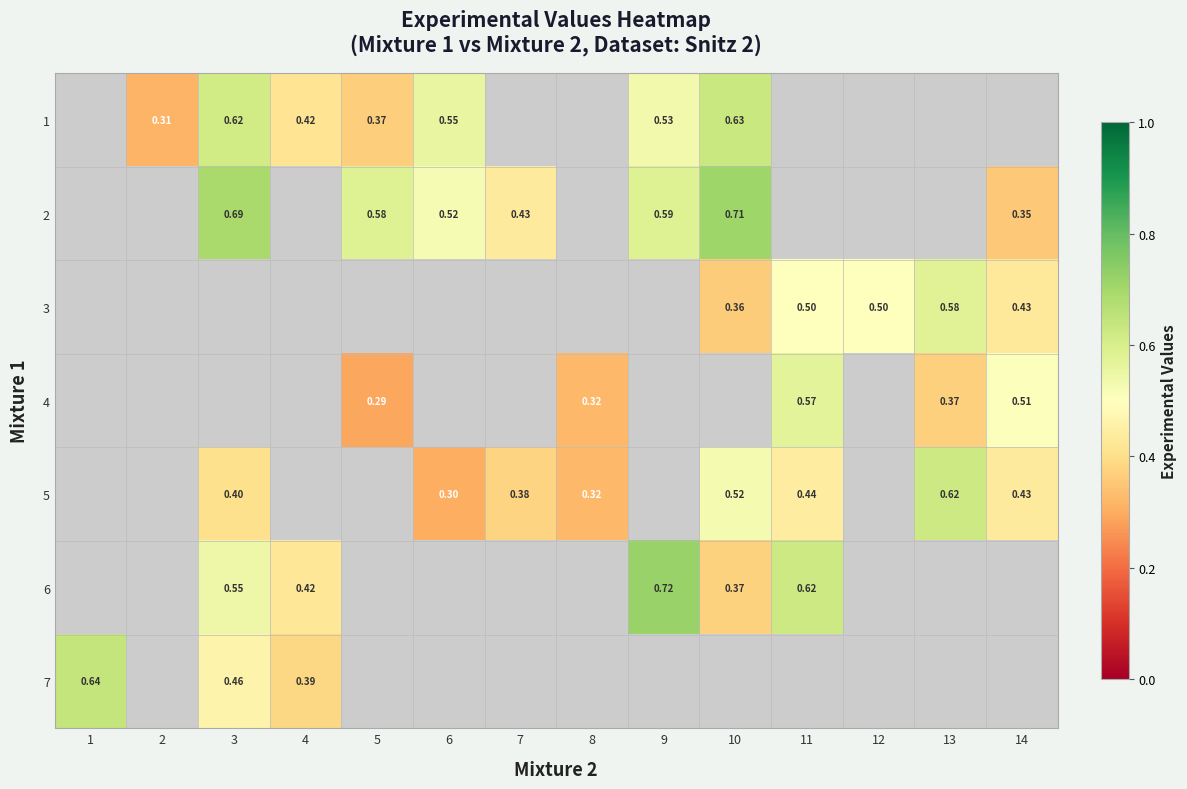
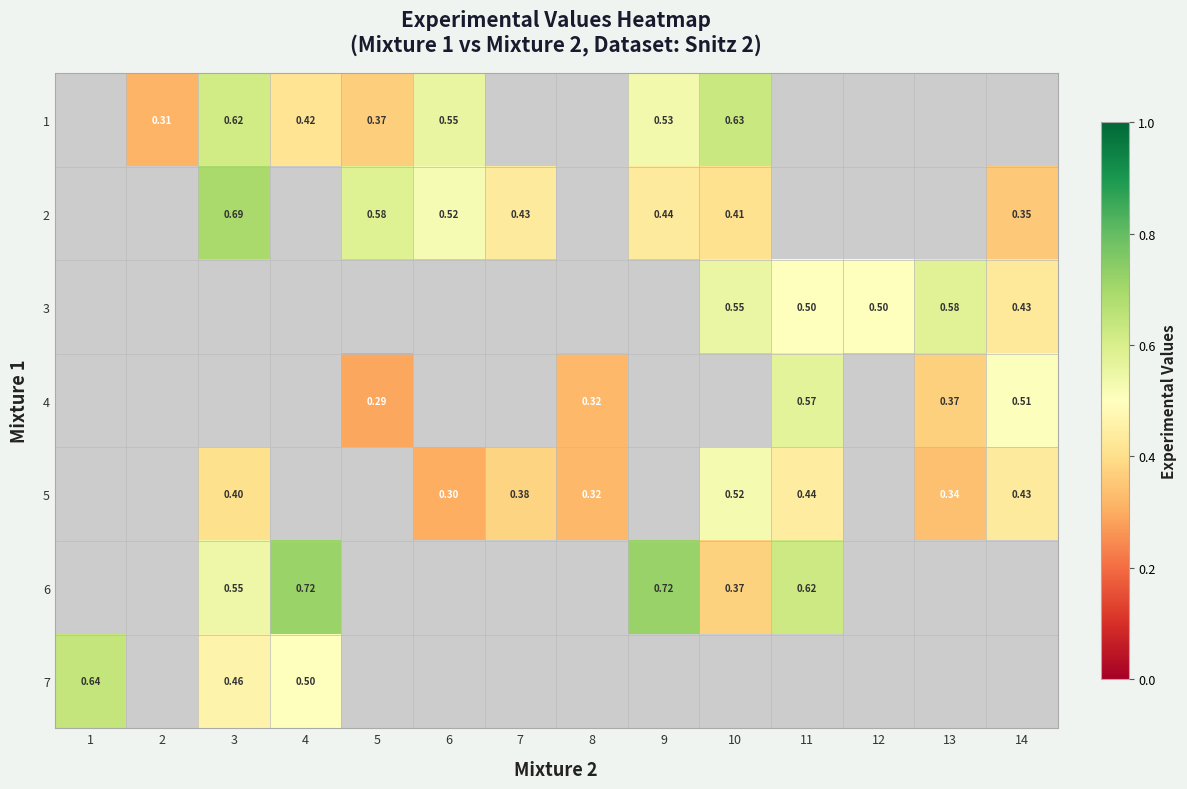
  {
    "1": {
      "2": 0.31,
      "3": 0.62,
      "4": 0.42,
      "5": 0.37,
      "6": 0.55,
      "9": 0.53,
      "10": 0.63
    },
    "2": {
      "3": 0.69,
      "5": 0.58,
      "6": 0.52,
      "7": 0.43,
-     "9": 0.59,
-     "10": 0.71,
+     "9": 0.44,
+     "10": 0.41,
      "14": 0.35
    },
    "3": {
-     "10": 0.36,
+     "10": 0.55,
      "11": 0.50,
      "12": 0.50,
      "13": 0.58,
      "14": 0.43
    },
    "4": {
      "5": 0.29,
      "8": 0.32,
      "11": 0.57,
      "13": 0.37,
      "14": 0.51
    },
    "5": {
      "3": 0.40,
      "6": 0.30,
      "7": 0.38,
      "8": 0.32,
      "10": 0.52,
      "11": 0.44,
-     "13": 0.62,
+     "13": 0.34,
      "14": 0.43
    },
    "6": {
      "3": 0.55,
-     "4": 0.42,
+     "4": 0.72,
      "9": 0.72,
      "10": 0.37,
      "11": 0.62
    },
    "7": {
      "1": 0.64,
      "3": 0.46,
-     "4": 0.39
+     "4": 0.50
    }
  }
